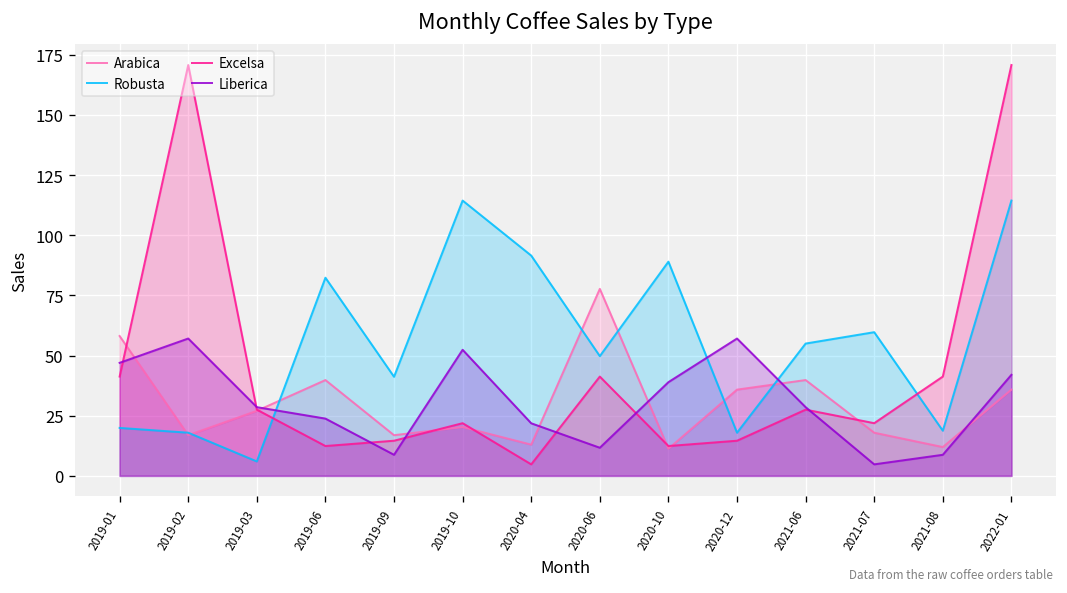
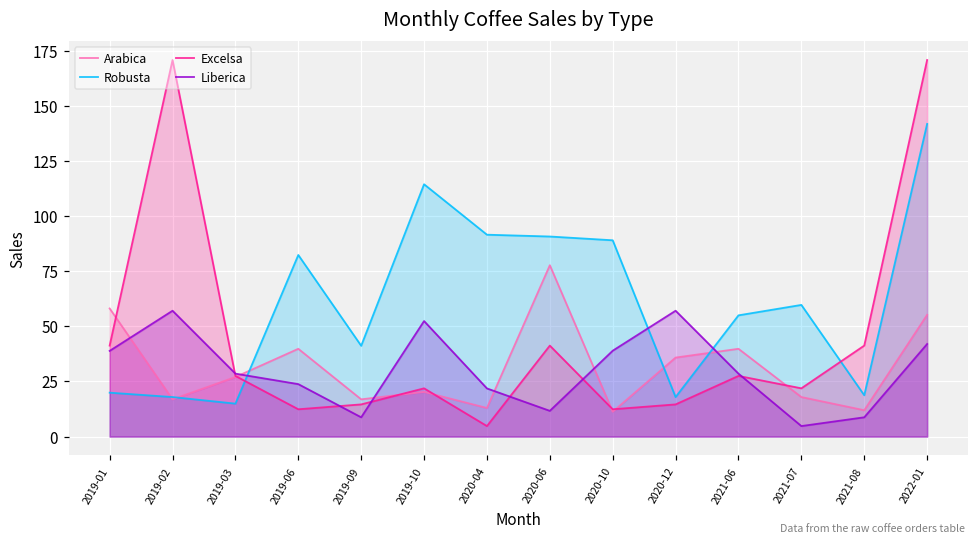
  {
    "Arabica": {
      "2019-01": 58,
      "2019-06": 40,
      "2019-09": 17,
      "2019-10": 20,
      "2020-04": 13,
      "2020-06": 78,
      "2020-12": 36,
      "2021-06": 40,
      "2021-07": 18,
      "2021-08": 12,
-     "2022-01": 36
+     "2022-01": 55
    },
    "Robusta": {
      "2019-01": 20,
-     "2019-03": 6,
+     "2019-03": 15,
      "2019-06": 82,
      "2019-09": 41,
      "2019-10": 114,
      "2020-04": 92,
-     "2020-06": 50,
+     "2020-06": 91,
      "2020-10": 89,
      "2020-12": 18,
      "2021-06": 55,
      "2021-07": 60,
      "2021-08": 19,
-     "2022-01": 114
+     "2022-01": 142
    },
    "Excelsa": {
      "2019-01": 41,
      "2019-06": 12,
      "2019-09": 15,
      "2019-10": 22,
      "2020-04": 5,
      "2020-06": 41,
      "2020-12": 15,
      "2021-07": 22,
      "2021-08": 41,
      "2022-01": 171
    },
    "Liberica": {
-     "2019-01": 47,
+     "2019-01": 39,
      "2019-02": 57,
      "2019-06": 24,
      "2019-09": 9,
      "2019-10": 52,
      "2020-04": 22,
      "2020-06": 12,
      "2020-10": 39,
      "2020-12": 57,
      "2021-07": 5,
      "2021-08": 9,
      "2022-01": 42
    }
  }
